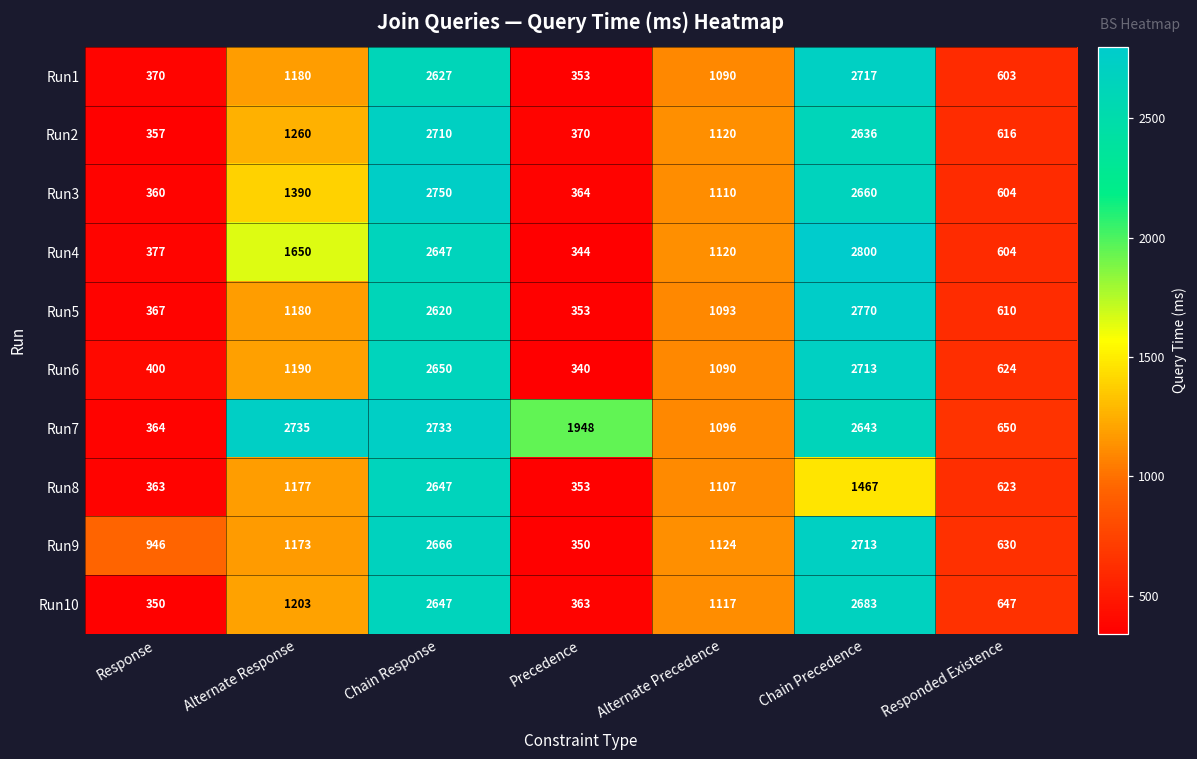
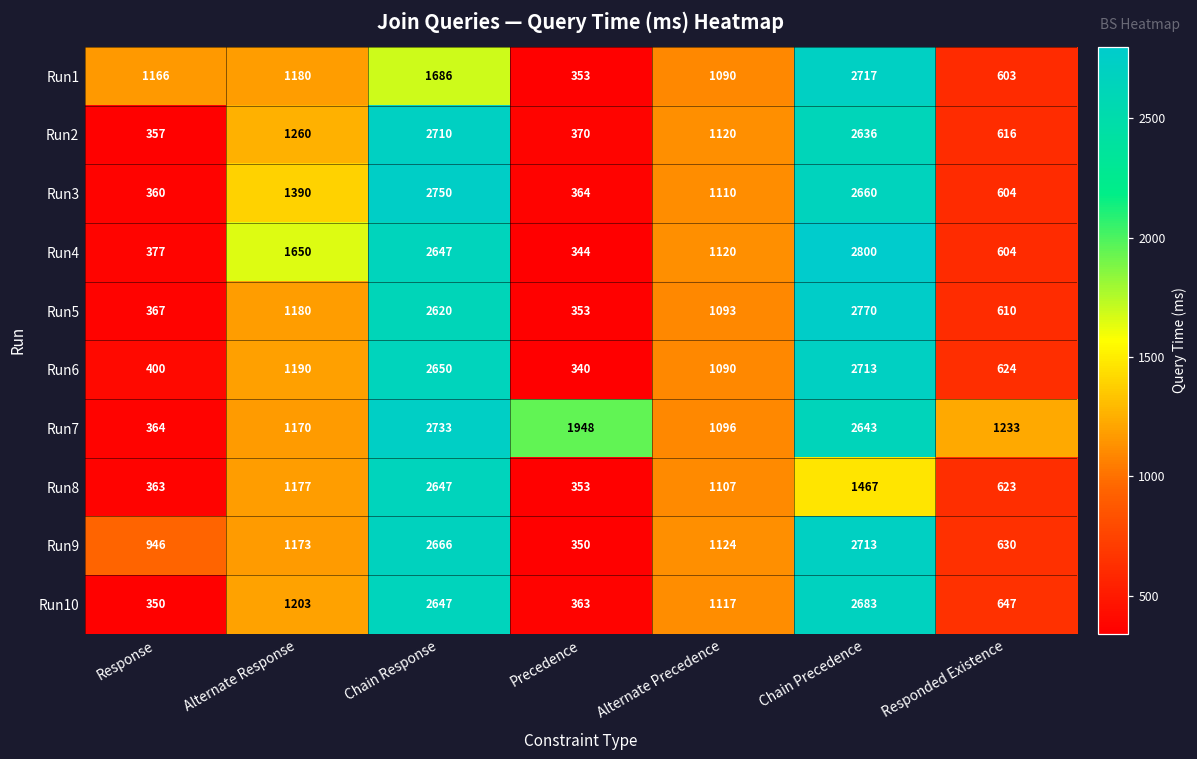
  {
    "Run1": {
-     "Response": 370,
+     "Response": 1166,
      "Alternate Response": 1180,
-     "Chain Response": 2627,
+     "Chain Response": 1686,
      "Precedence": 353,
      "Alternate Precedence": 1090,
      "Chain Precedence": 2717,
      "Responded Existence": 603
    },
    "Run2": {
      "Response": 357,
      "Alternate Response": 1260,
      "Chain Response": 2710,
      "Precedence": 370,
      "Alternate Precedence": 1120,
      "Chain Precedence": 2636,
      "Responded Existence": 616
    },
    "Run3": {
      "Response": 360,
      "Alternate Response": 1390,
      "Chain Response": 2750,
      "Precedence": 364,
      "Alternate Precedence": 1110,
      "Chain Precedence": 2660,
      "Responded Existence": 604
    },
    "Run4": {
      "Response": 377,
      "Alternate Response": 1650,
      "Chain Response": 2647,
      "Precedence": 344,
      "Alternate Precedence": 1120,
      "Chain Precedence": 2800,
      "Responded Existence": 604
    },
    "Run5": {
      "Response": 367,
      "Alternate Response": 1180,
      "Chain Response": 2620,
      "Precedence": 353,
      "Alternate Precedence": 1093,
      "Chain Precedence": 2770,
      "Responded Existence": 610
    },
    "Run6": {
      "Response": 400,
      "Alternate Response": 1190,
      "Chain Response": 2650,
      "Precedence": 340,
      "Alternate Precedence": 1090,
      "Chain Precedence": 2713,
      "Responded Existence": 624
    },
    "Run7": {
      "Response": 364,
-     "Alternate Response": 2735,
+     "Alternate Response": 1170,
      "Chain Response": 2733,
      "Precedence": 1948,
      "Alternate Precedence": 1096,
      "Chain Precedence": 2643,
-     "Responded Existence": 650
+     "Responded Existence": 1233
    },
    "Run8": {
      "Response": 363,
      "Alternate Response": 1177,
      "Chain Response": 2647,
      "Precedence": 353,
      "Alternate Precedence": 1107,
      "Chain Precedence": 1467,
      "Responded Existence": 623
    },
    "Run9": {
      "Response": 946,
      "Alternate Response": 1173,
      "Chain Response": 2666,
      "Precedence": 350,
      "Alternate Precedence": 1124,
      "Chain Precedence": 2713,
      "Responded Existence": 630
    },
    "Run10": {
      "Response": 350,
      "Alternate Response": 1203,
      "Chain Response": 2647,
      "Precedence": 363,
      "Alternate Precedence": 1117,
      "Chain Precedence": 2683,
      "Responded Existence": 647
    }
  }
